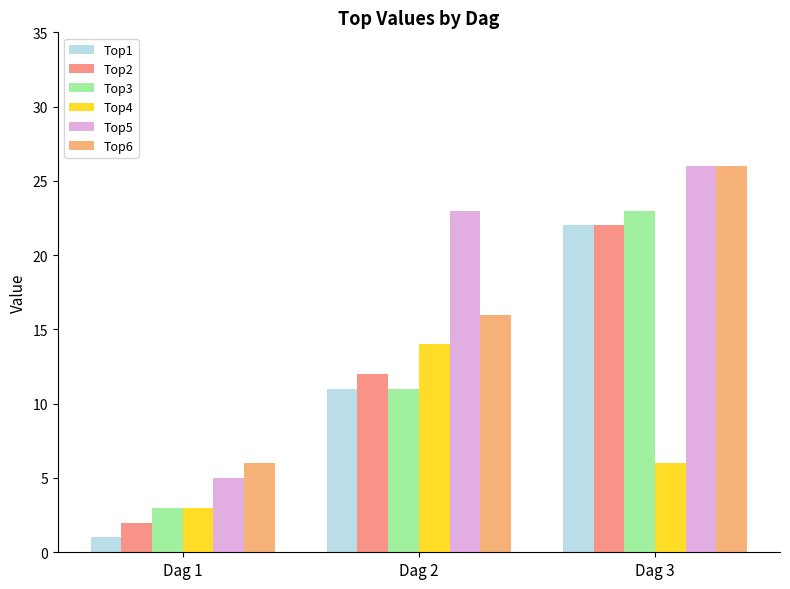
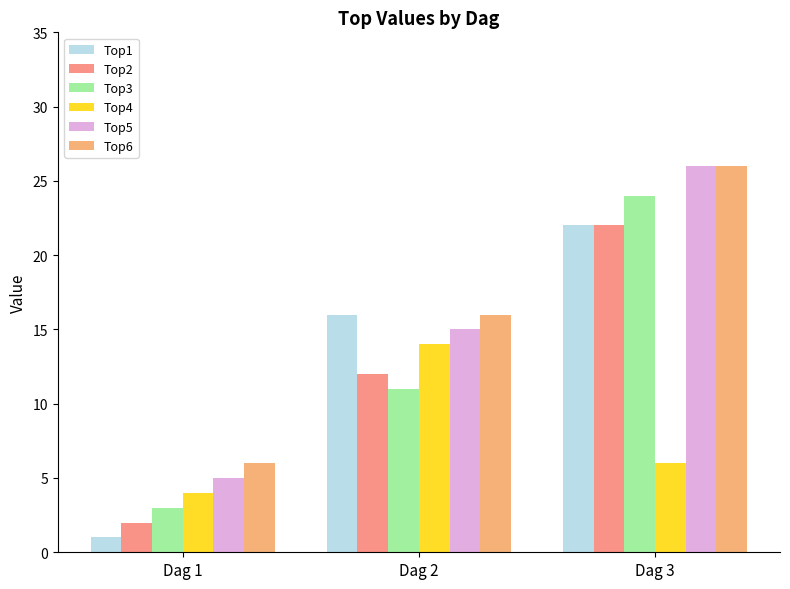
  {
    "Top1": {
      "Dag 1": 1,
-     "Dag 2": 11,
+     "Dag 2": 16,
      "Dag 3": 22
    },
    "Top3": {
      "Dag 1": 3,
      "Dag 2": 11,
-     "Dag 3": 23
+     "Dag 3": 24
    },
    "Top4": {
-     "Dag 1": 3,
+     "Dag 1": 4,
      "Dag 2": 14,
      "Dag 3": 6
    },
    "Top5": {
      "Dag 1": 5,
-     "Dag 2": 23,
+     "Dag 2": 15,
      "Dag 3": 26
    }
  }
